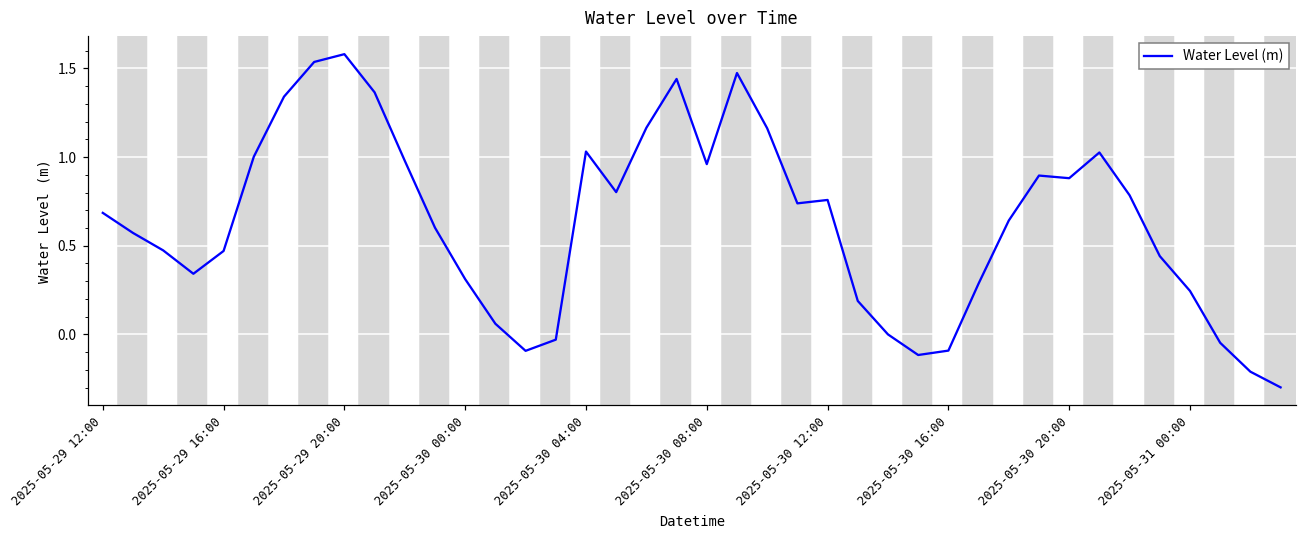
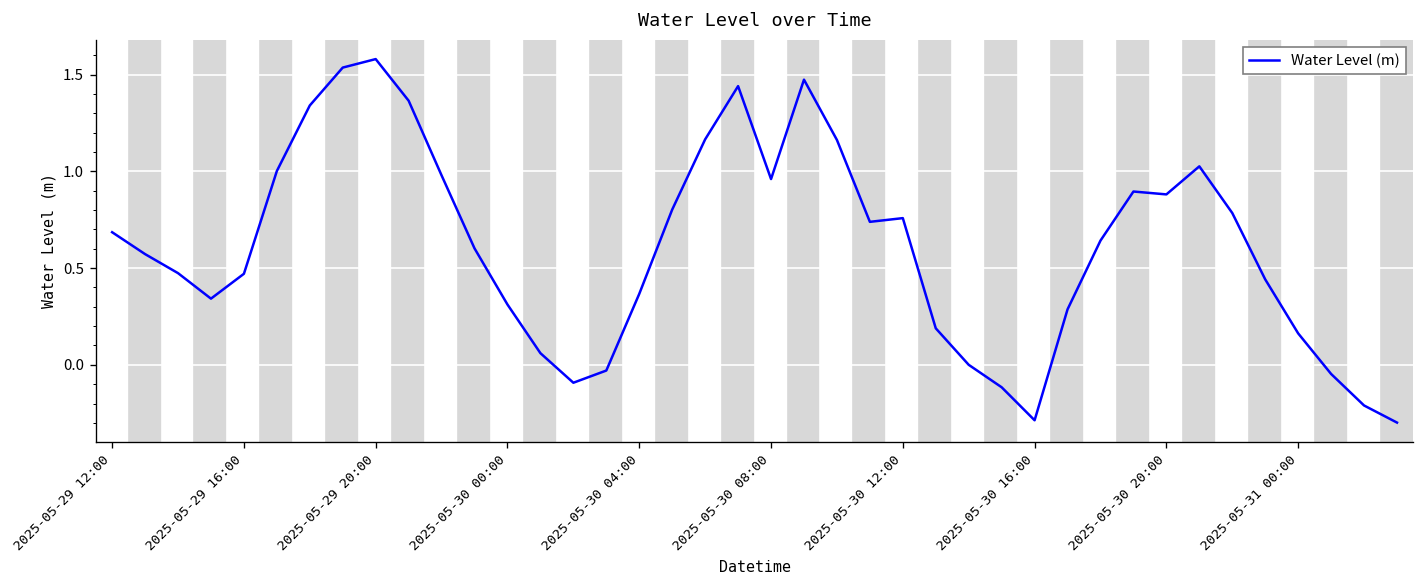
  {
    "2025-05-29 12:00": 0.69,
    "2025-05-29 16:00": 0.47,
    "2025-05-29 20:00": 1.58,
    "2025-05-30 00:00": 0.31,
-   "2025-05-30 04:00": 1.03,
+   "2025-05-30 04:00": 0.37,
    "2025-05-30 08:00": 0.96,
    "2025-05-30 12:00": 0.76,
-   "2025-05-30 16:00": -0.09,
+   "2025-05-30 16:00": -0.29,
    "2025-05-30 20:00": 0.88,
-   "2025-05-31 00:00": 0.25
+   "2025-05-31 00:00": 0.16
  }
